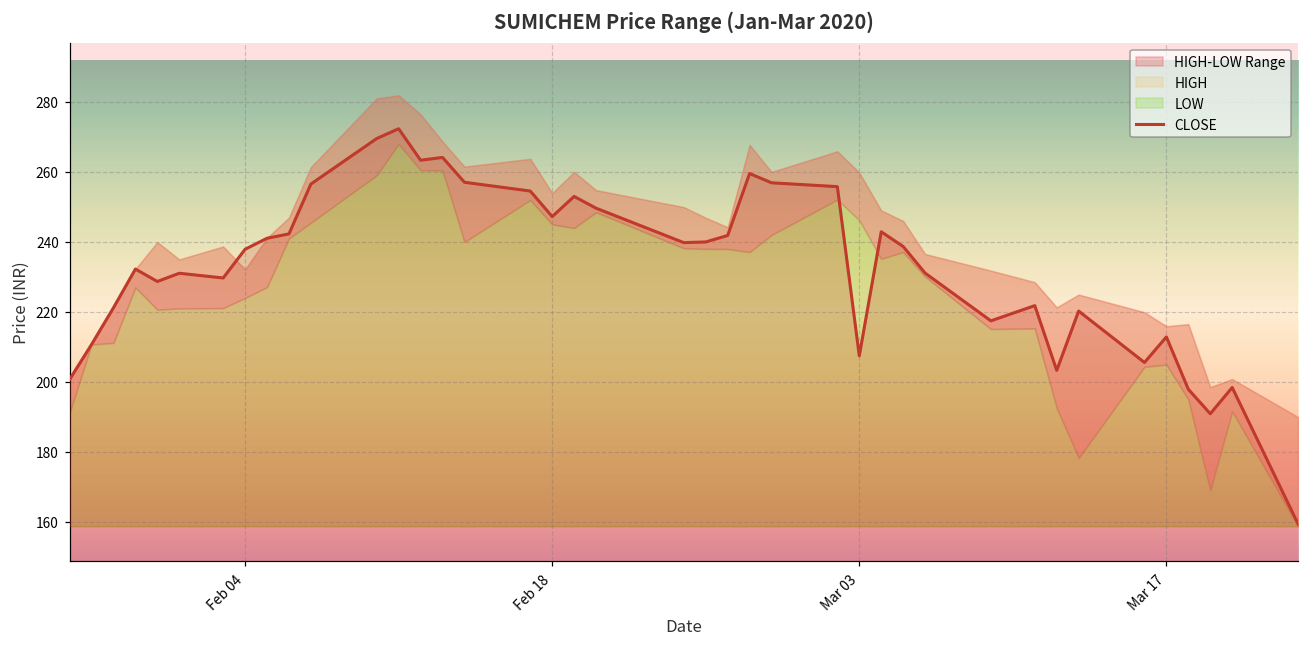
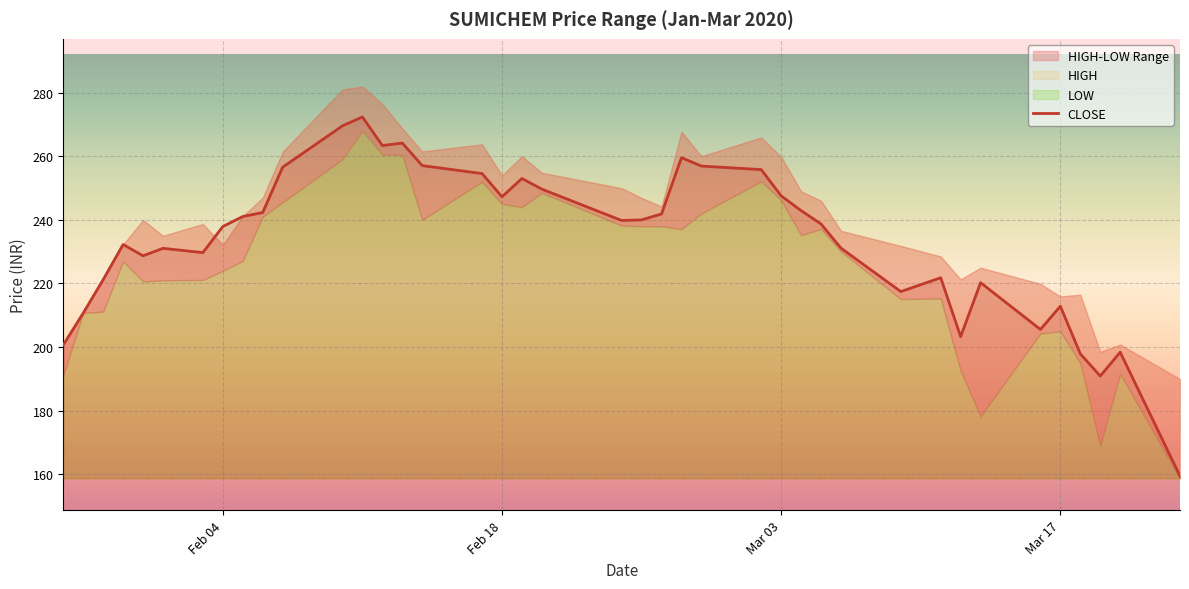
  {
    "CLOSE": {
      "Feb 04": 238,
      "Feb 18": 247,
-     "Mar 03": 207,
+     "Mar 03": 248,
      "Mar 17": 213
    }
  }
